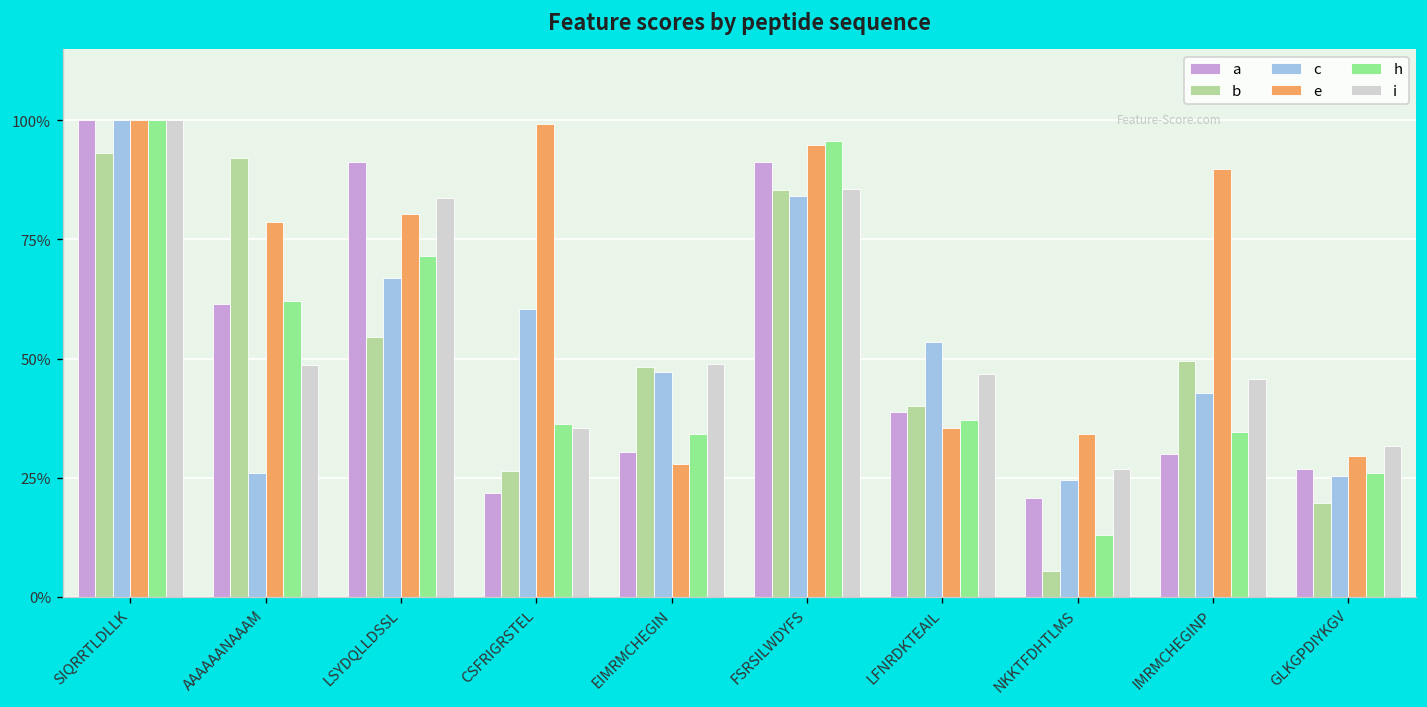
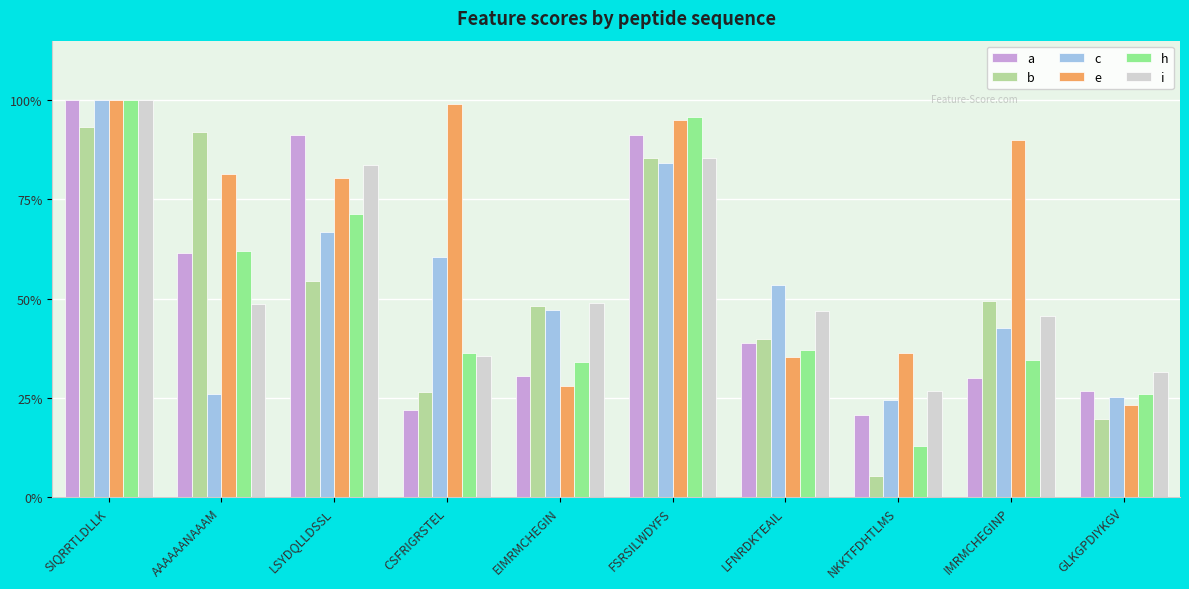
  {
    "e": {
      "SIQRRTLDLLK": "100%",
-     "AAAAAANAAAM": "79%",
+     "AAAAAANAAAM": "81%",
      "LSYDQLLDSSL": "80%",
      "CSFRIGRSTEL": "99%",
      "EIMRMCHEGIN": "28%",
      "FSRSILWDYFS": "95%",
      "LFNRDKTEAIL": "35%",
-     "NKKTFDHTLMS": "34%",
+     "NKKTFDHTLMS": "36%",
      "IMRMCHEGINP": "90%",
-     "GLKGPDIYKGV": "30%"
+     "GLKGPDIYKGV": "23%"
    }
  }
